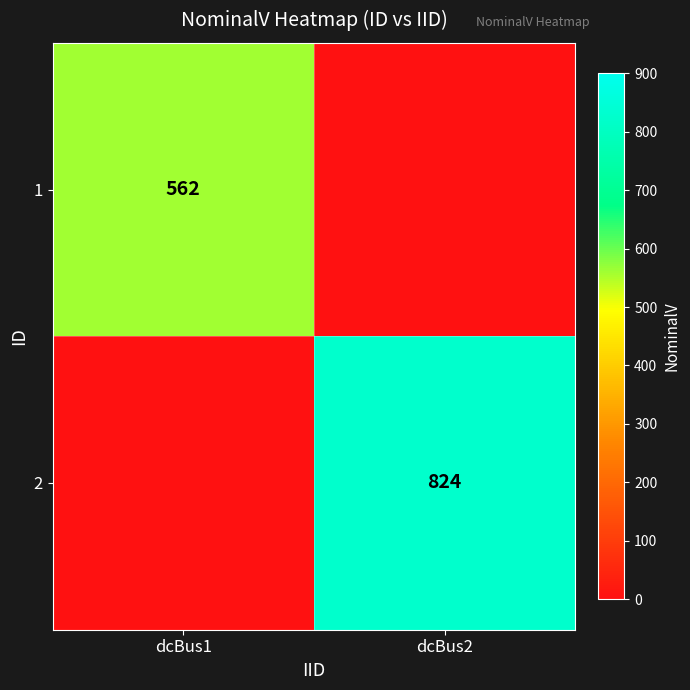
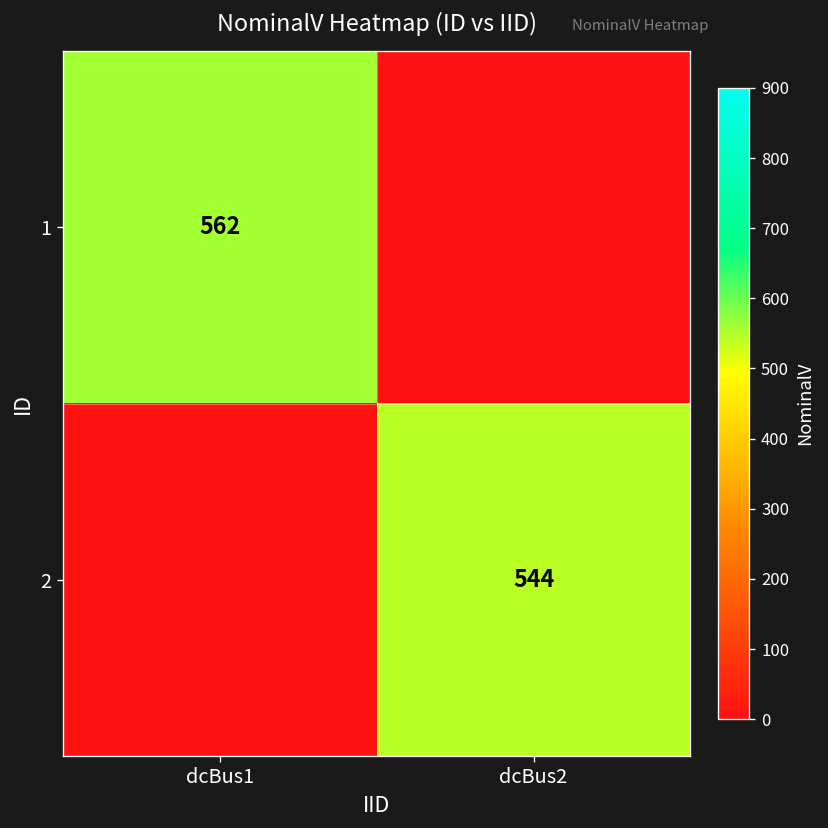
  {
    "1": {
      "dcBus1": 562
    },
    "2": {
-     "dcBus2": 824
+     "dcBus2": 544
    }
  }
